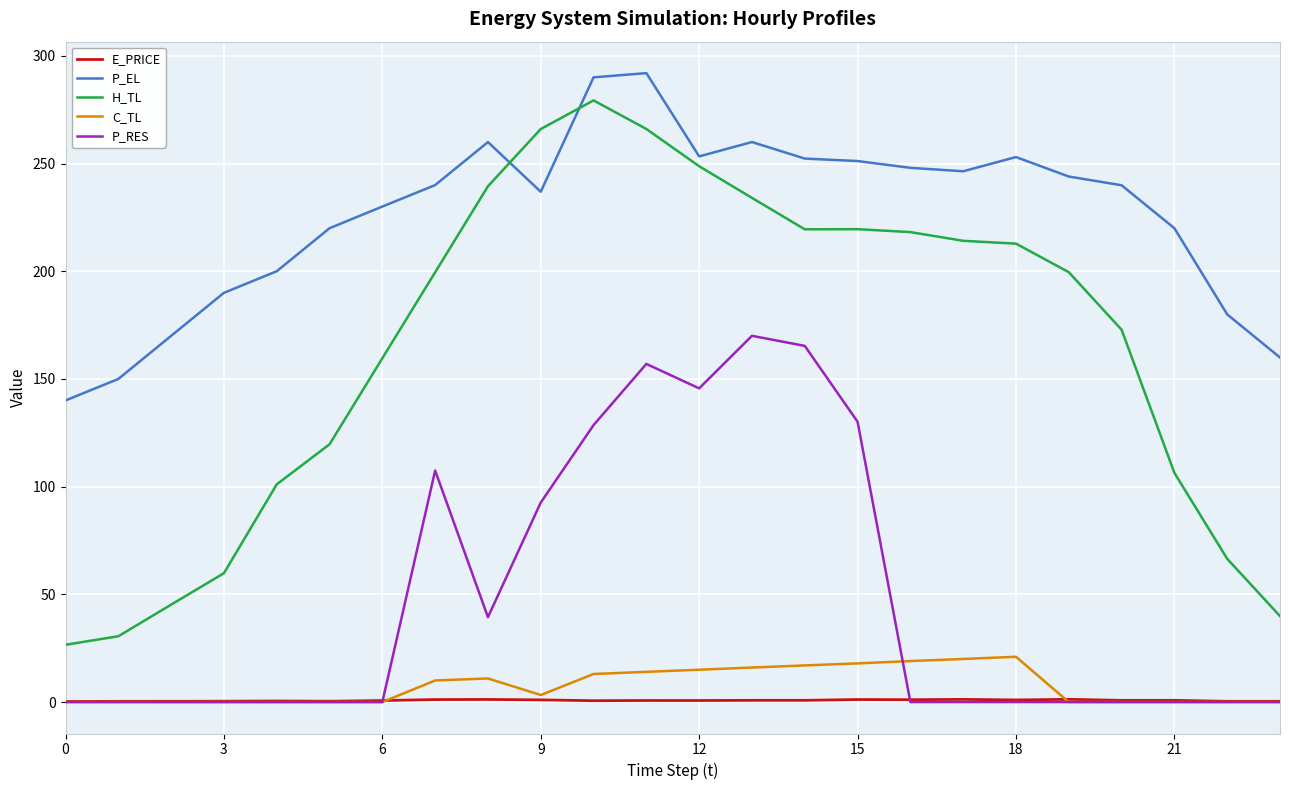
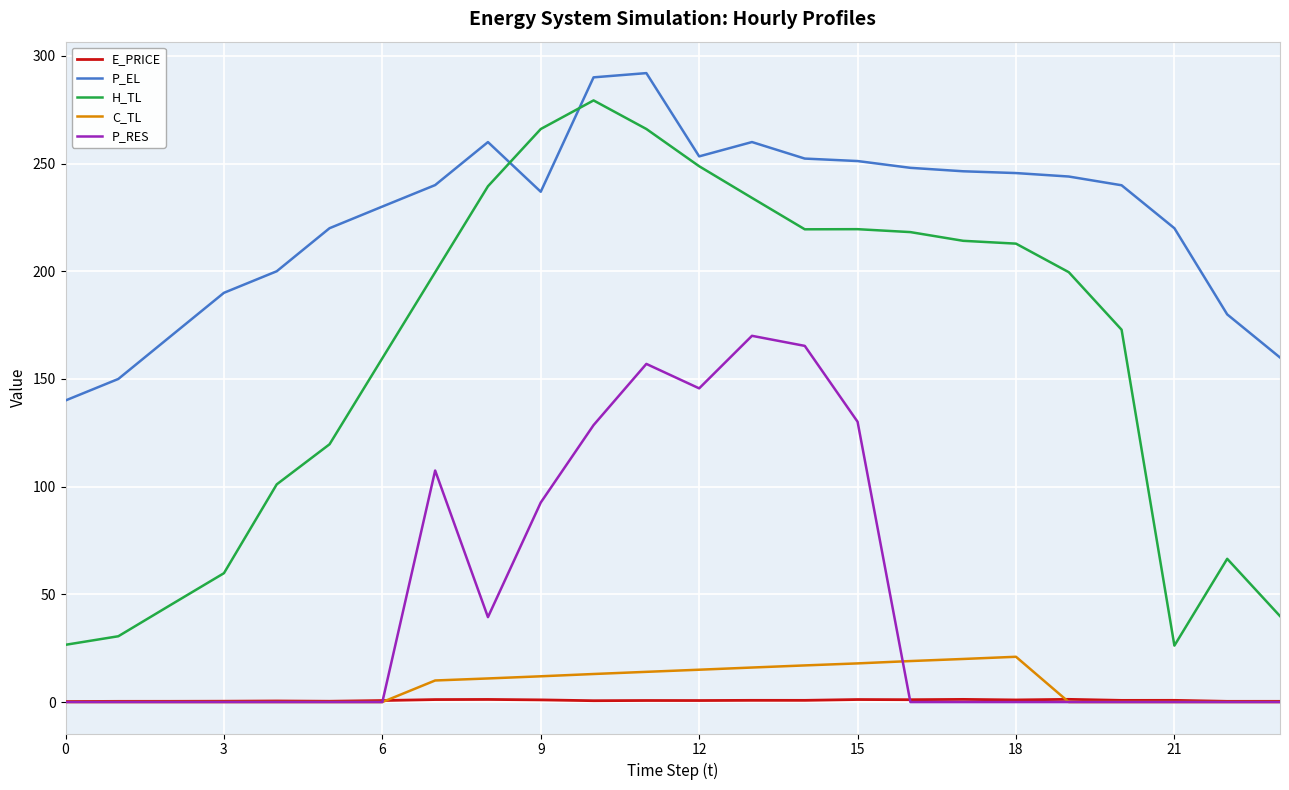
  {
    "E_PRICE": {
      "9": 1,
      "12": 1,
      "15": 1
    },
    "P_EL": {
      "0": 140,
      "3": 190,
      "6": 230,
      "9": 237,
      "12": 253,
      "15": 251,
-     "18": 253,
+     "18": 246,
      "21": 220
    },
    "H_TL": {
      "0": 27,
      "3": 60,
      "6": 160,
      "9": 266,
      "12": 249,
      "15": 220,
      "18": 213,
-     "21": 106
+     "21": 26
    },
    "C_TL": {
-     "9": 3,
+     "9": 12,
      "12": 15,
      "15": 18,
      "18": 21
    },
    "P_RES": {
      "9": 93,
      "12": 146,
      "15": 130
    }
  }
